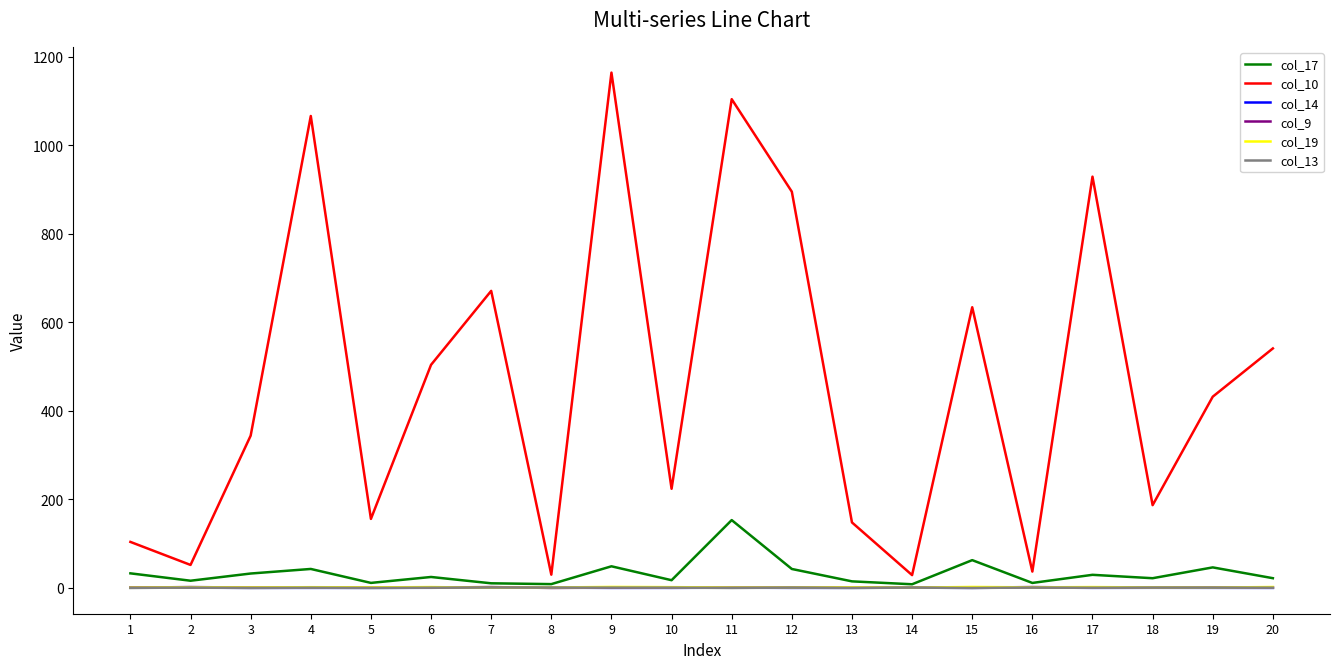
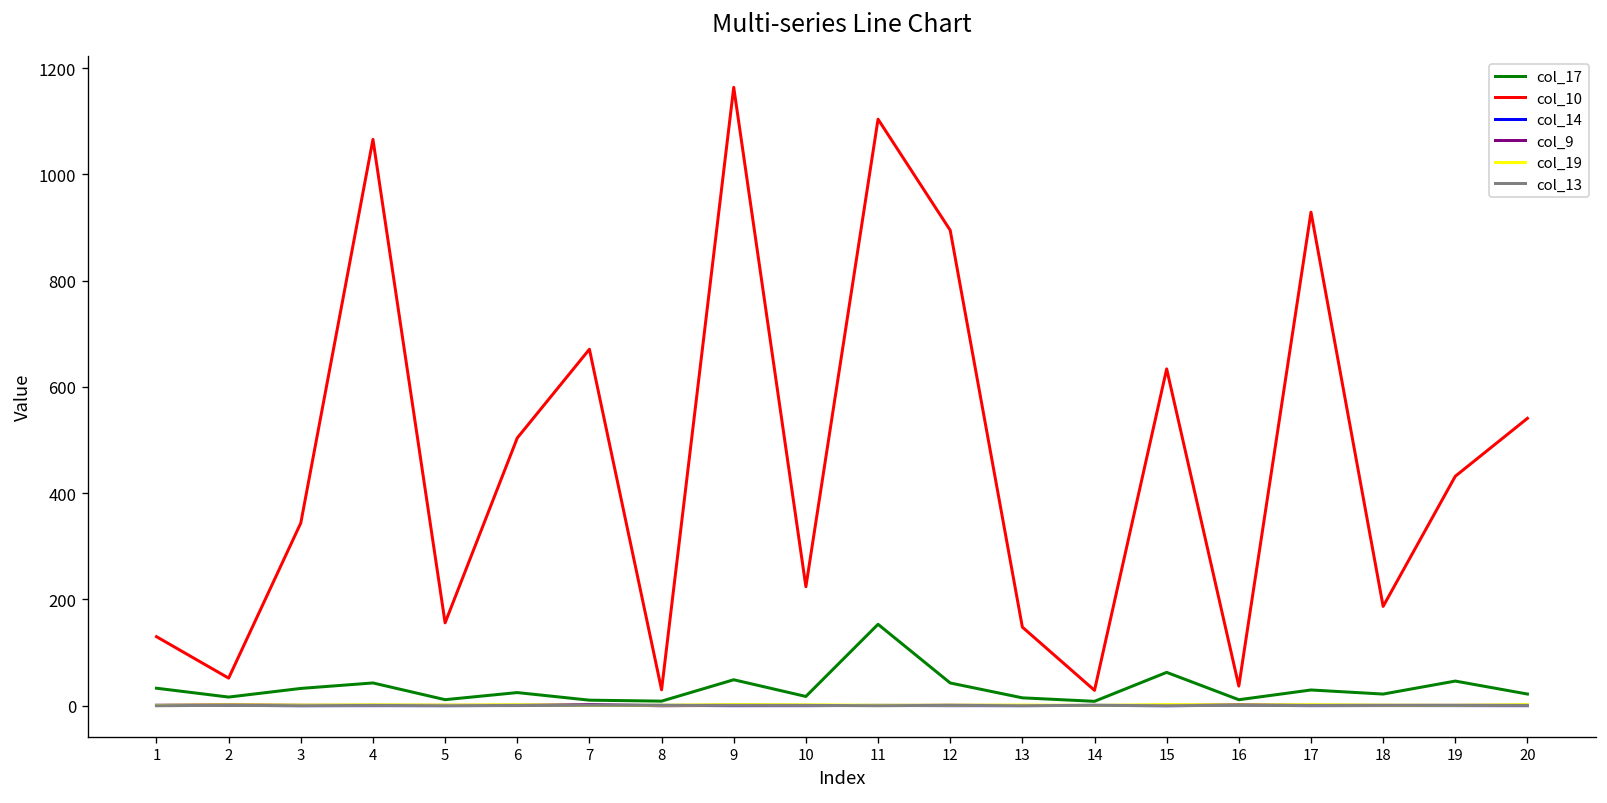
  {
    "col_17": {
      "1": 30,
      "2": 20,
      "3": 30,
      "4": 40,
      "5": 10,
      "6": 20,
      "7": 10,
      "8": 10,
      "9": 50,
      "10": 20,
      "11": 150,
      "12": 40,
      "13": 10,
      "14": 10,
      "15": 60,
      "16": 10,
      "17": 30,
      "18": 20,
      "19": 50,
      "20": 20
    },
    "col_10": {
-     "1": 100,
+     "1": 130,
      "2": 50,
      "3": 340,
      "4": 1070,
      "5": 160,
      "6": 500,
      "7": 670,
      "8": 30,
      "9": 1160,
      "10": 220,
      "11": 1100,
      "12": 900,
      "13": 150,
      "14": 30,
      "15": 630,
      "16": 40,
      "17": 930,
      "18": 190,
      "19": 430,
      "20": 540
    }
  }
